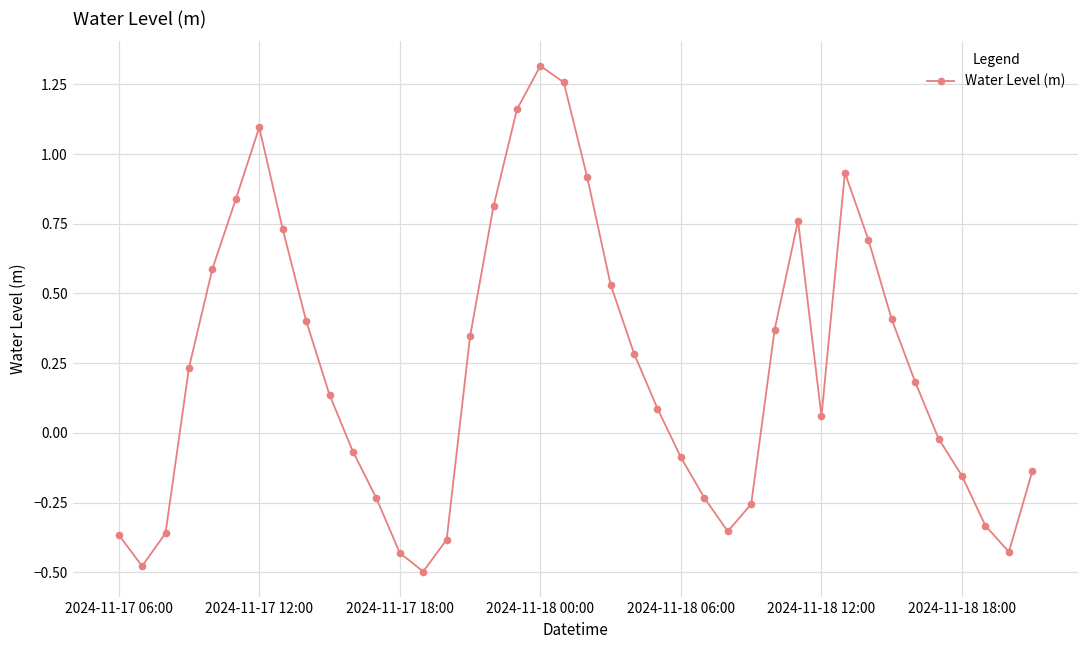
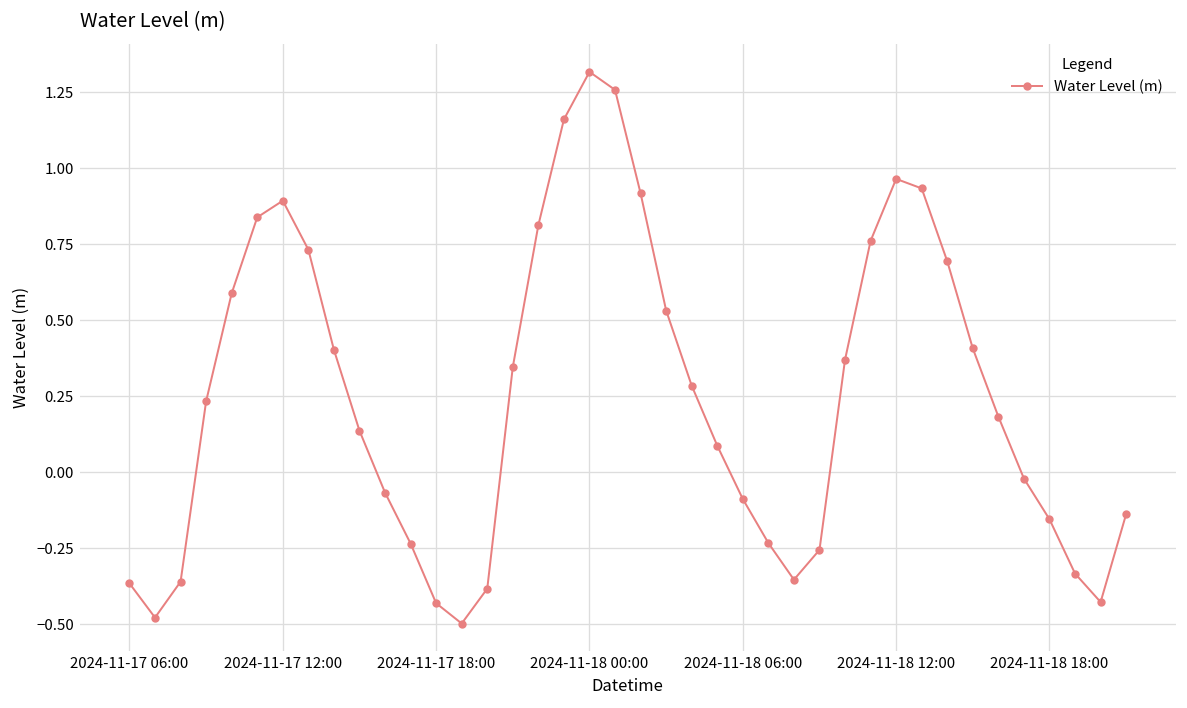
  {
    "2024-11-17 06:00": -0.37,
-   "2024-11-17 12:00": 1.10,
+   "2024-11-17 12:00": 0.89,
    "2024-11-17 18:00": -0.43,
    "2024-11-18 00:00": 1.32,
    "2024-11-18 06:00": -0.09,
-   "2024-11-18 12:00": 0.06,
+   "2024-11-18 12:00": 0.96,
    "2024-11-18 18:00": -0.15
  }
